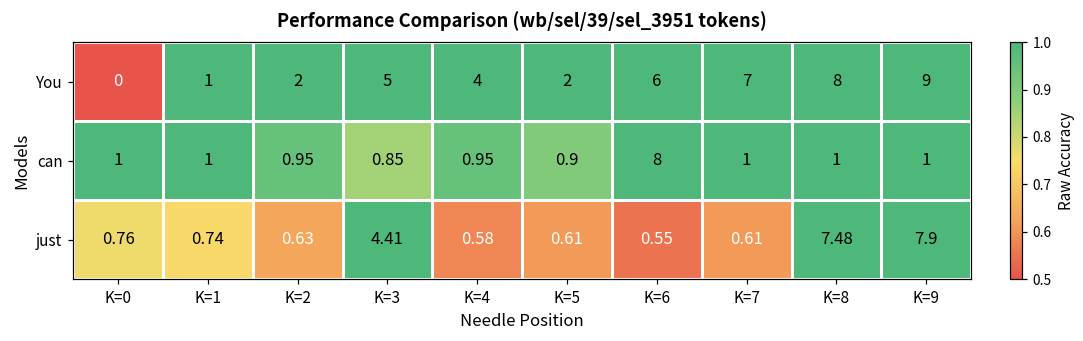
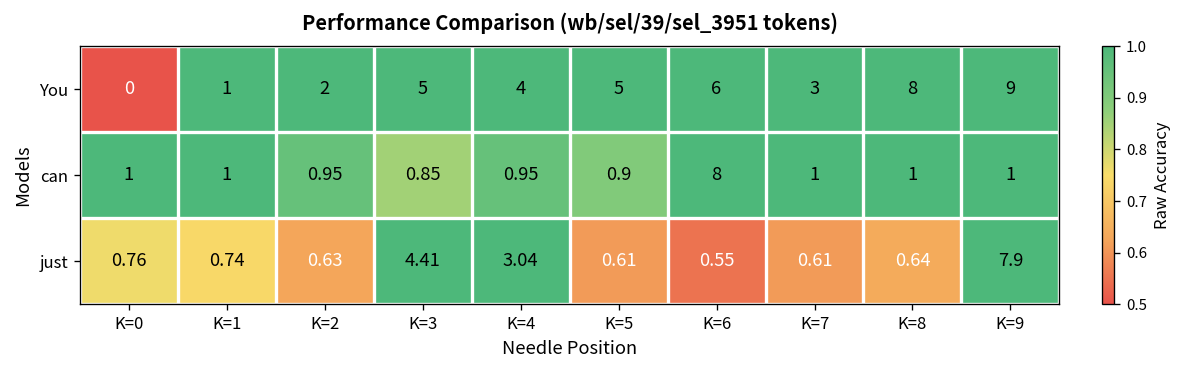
  {
    "You": {
      "K=0": 0,
      "K=1": 1,
      "K=2": 2,
      "K=3": 5,
      "K=4": 4,
-     "K=5": 2,
+     "K=5": 5,
      "K=6": 6,
-     "K=7": 7,
+     "K=7": 3,
      "K=8": 8,
      "K=9": 9
    },
    "can": {
      "K=0": 1,
      "K=1": 1,
      "K=2": 0.95,
      "K=3": 0.85,
      "K=4": 0.95,
      "K=5": 0.9,
      "K=6": 8,
      "K=7": 1,
      "K=8": 1,
      "K=9": 1
    },
    "just": {
      "K=0": 0.76,
      "K=1": 0.74,
      "K=2": 0.63,
      "K=3": 4.41,
-     "K=4": 0.58,
+     "K=4": 3.04,
      "K=5": 0.61,
      "K=6": 0.55,
      "K=7": 0.61,
-     "K=8": 7.48,
+     "K=8": 0.64,
      "K=9": 7.9
    }
  }
